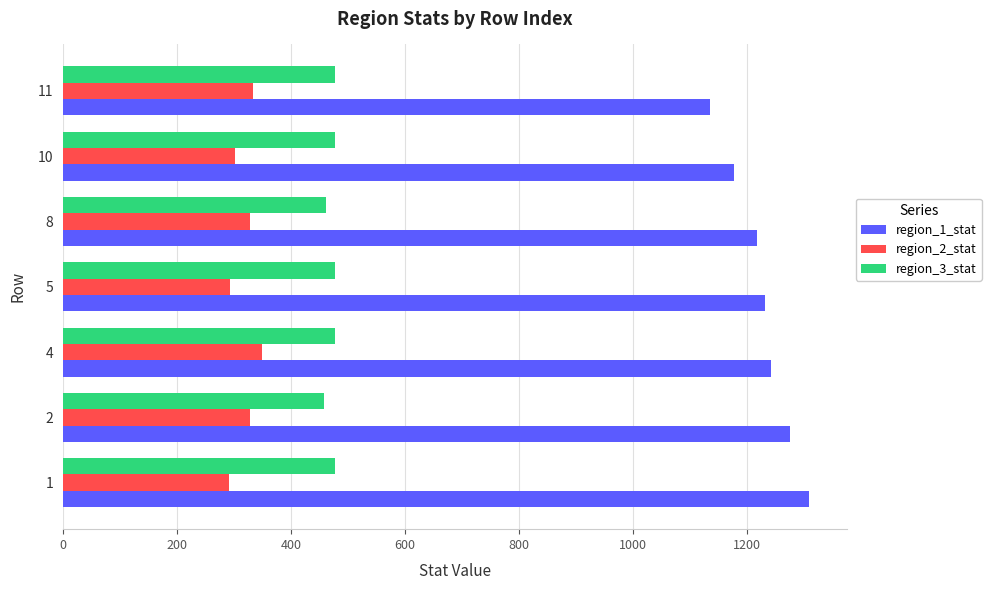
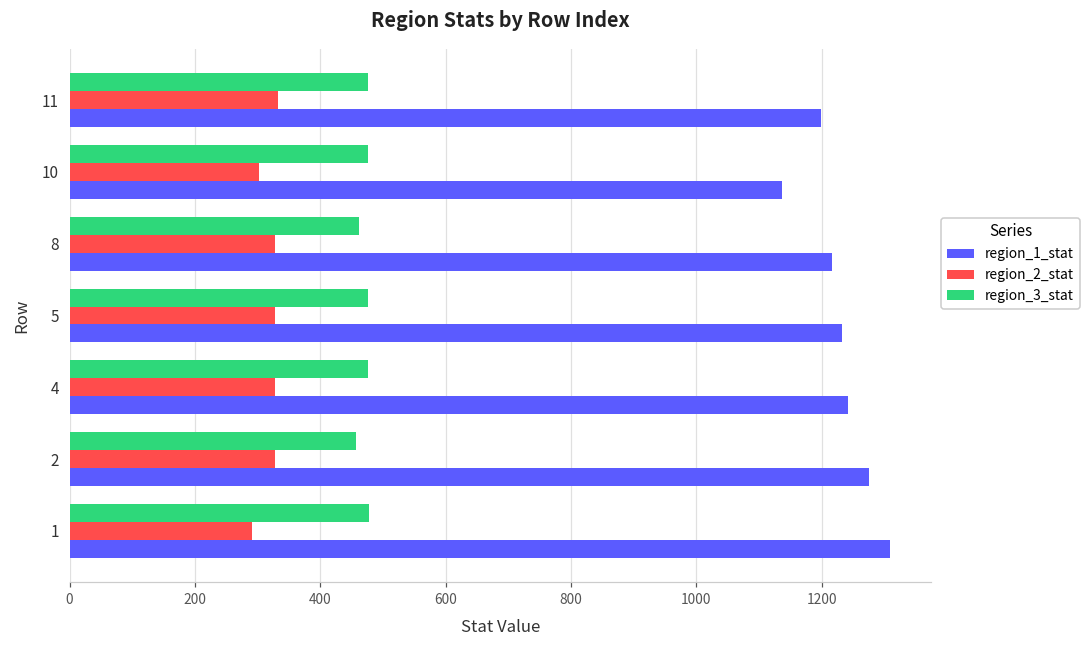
  {
    "region_1_stat": {
-     "11": 1140,
-     "10": 1180,
+     "11": 1200,
+     "10": 1140,
      "8": 1220,
      "5": 1230,
      "4": 1240,
      "2": 1280,
      "1": 1310
    },
    "region_2_stat": {
      "11": 330,
      "10": 300,
      "8": 330,
-     "5": 290,
-     "4": 350,
+     "5": 330,
+     "4": 330,
      "2": 330,
      "1": 290
    },
    "region_3_stat": {
      "11": 480,
      "10": 480,
      "8": 460,
      "5": 480,
      "4": 480,
      "2": 460,
      "1": 480
    }
  }
